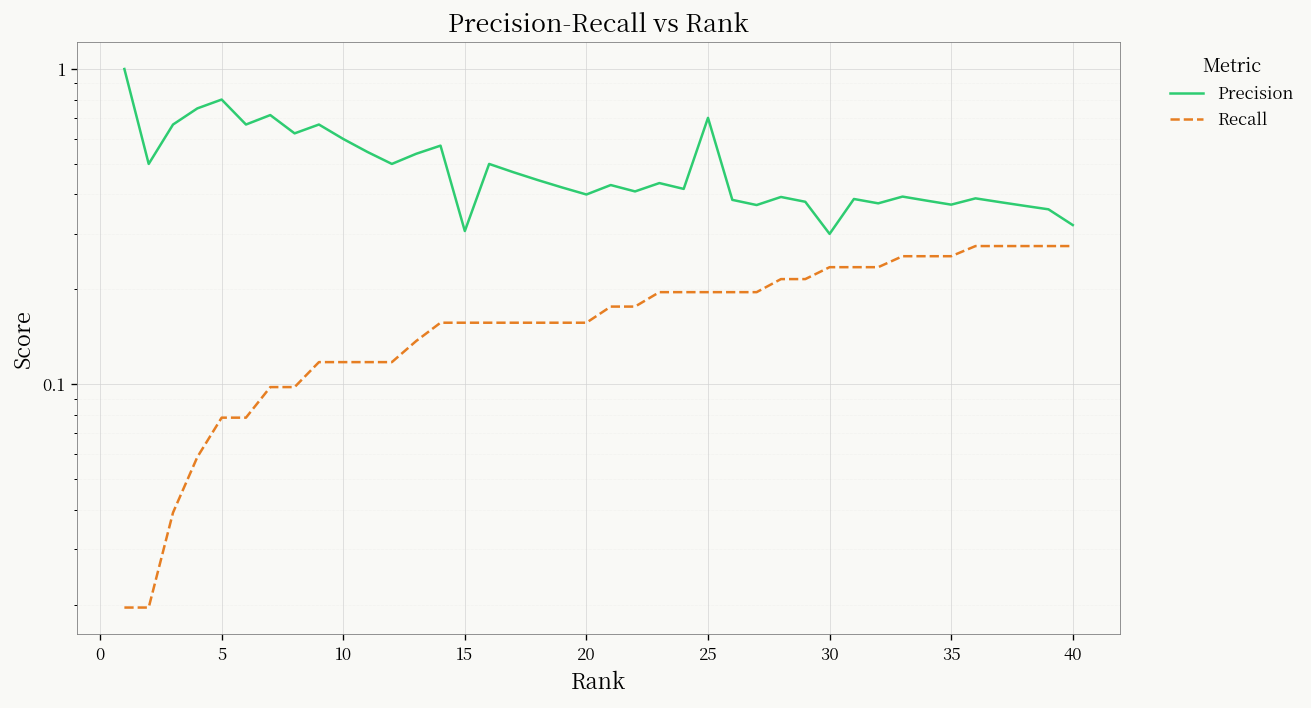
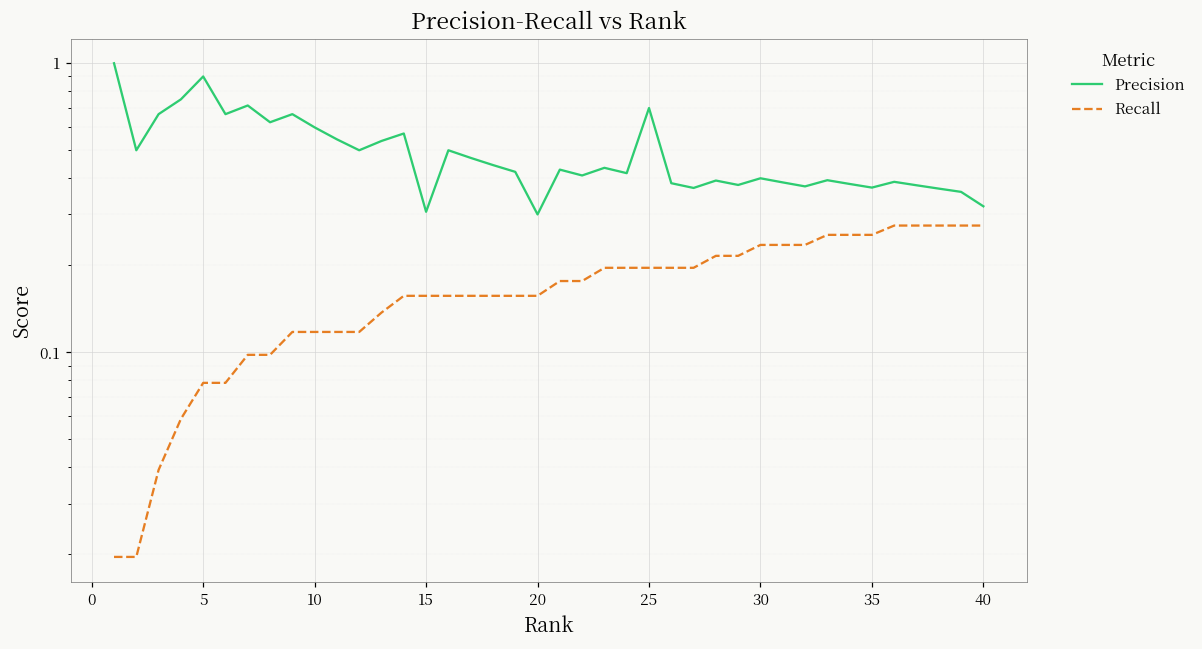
  {
    "Precision": {
-     "5": 0.8,
+     "5": 0.9,
      "10": 0.6,
      "15": 0.3,
-     "20": 0.4,
+     "20": 0.3,
      "25": 0.7,
-     "30": 0.3,
+     "30": 0.4,
      "35": 0.37,
      "40": 0.32
    },
    "Recall": {
      "5": 0.078,
      "10": 0.12,
      "15": 0.16,
      "20": 0.16,
      "25": 0.2,
      "30": 0.24,
      "35": 0.25,
      "40": 0.27
    }
  }
